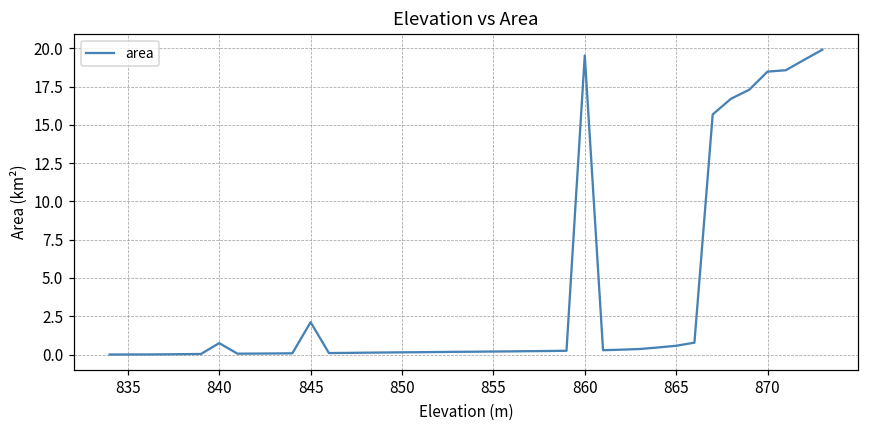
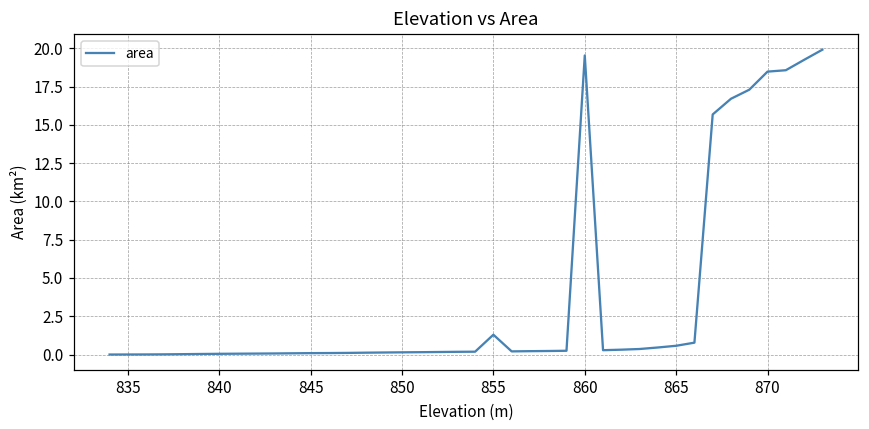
  {
    "835": 0.0,
-   "840": 0.7,
-   "845": 2.1,
+   "840": 0.0,
+   "845": 0.1,
    "850": 0.1,
-   "855": 0.2,
+   "855": 1.3,
    "860": 19.5,
    "865": 0.6,
    "870": 18.5
  }
